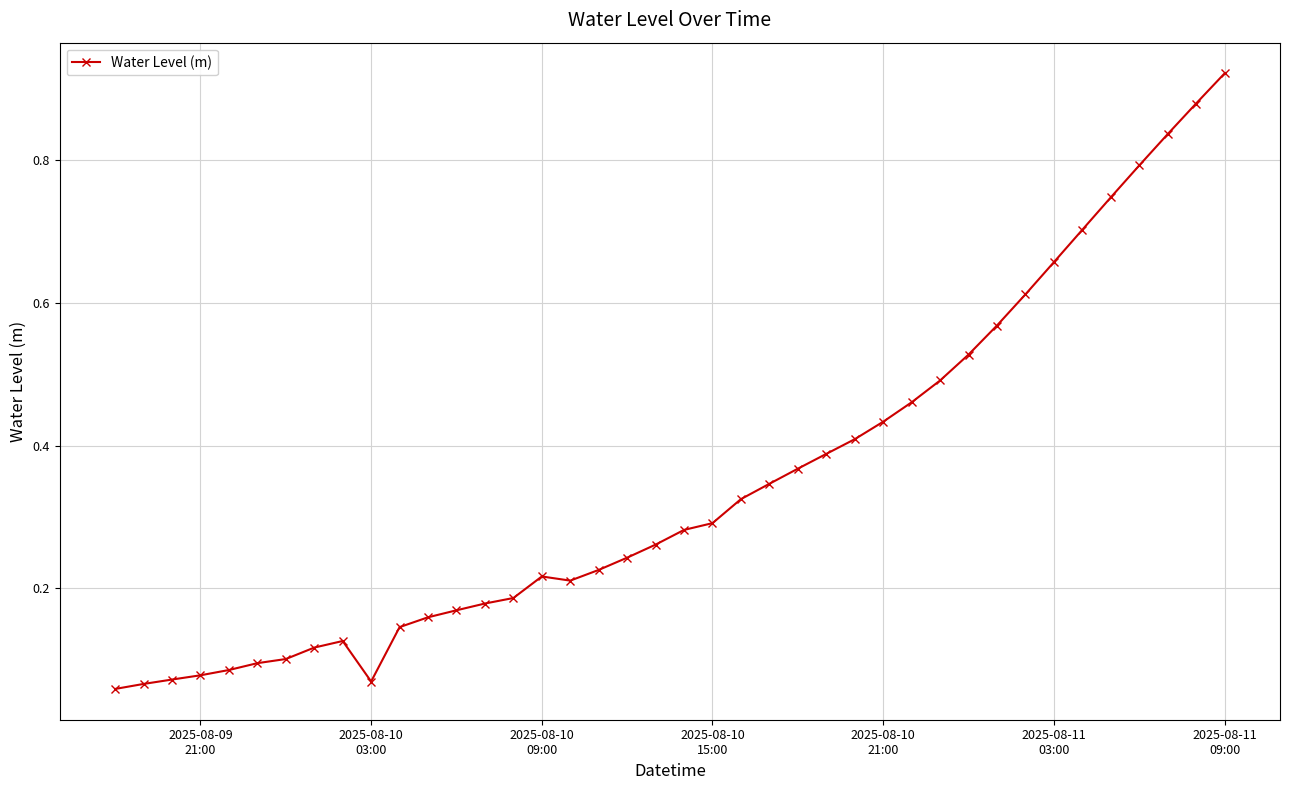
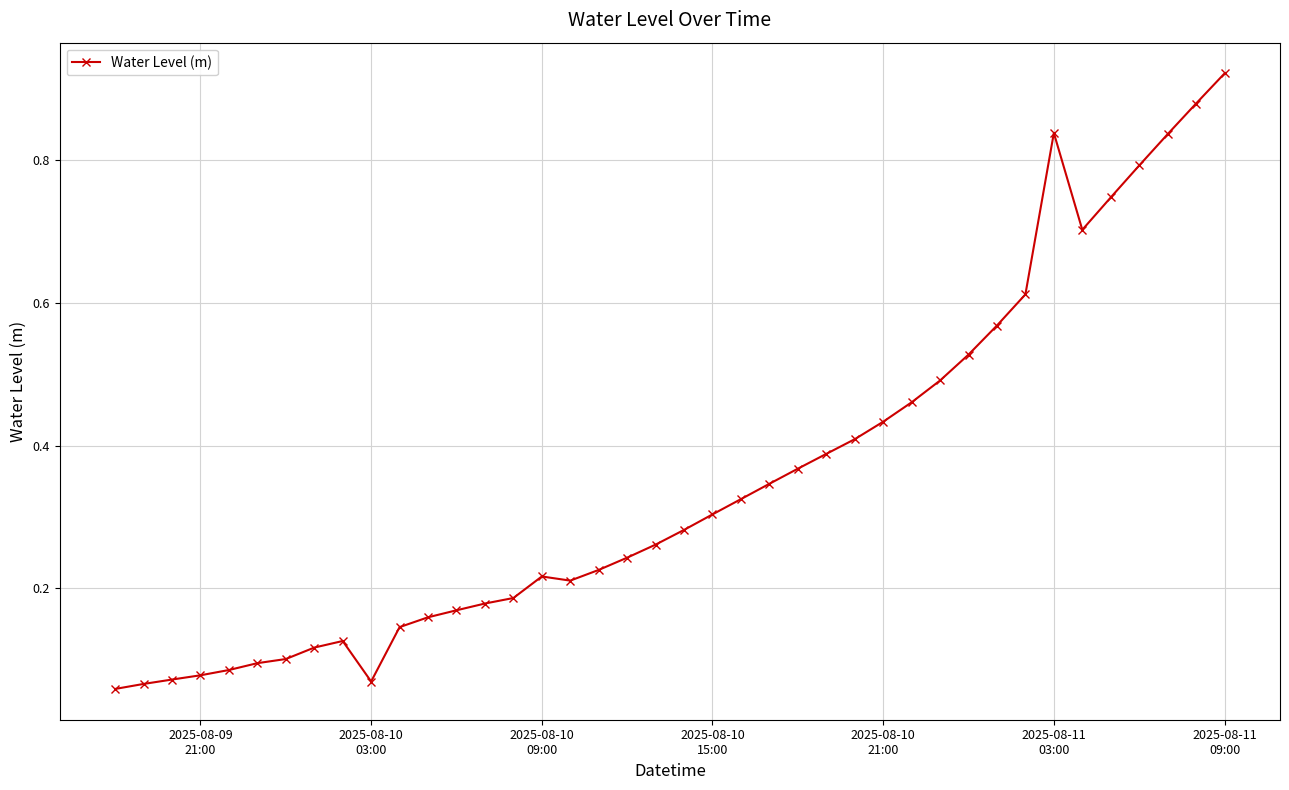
  {
    "2025-08-09 21:00": 0.08,
    "2025-08-10 03:00": 0.07,
    "2025-08-10 09:00": 0.22,
-   "2025-08-10 15:00": 0.29,
+   "2025-08-10 15:00": 0.30,
    "2025-08-10 21:00": 0.43,
-   "2025-08-11 03:00": 0.66,
+   "2025-08-11 03:00": 0.84,
    "2025-08-11 09:00": 0.92
  }
